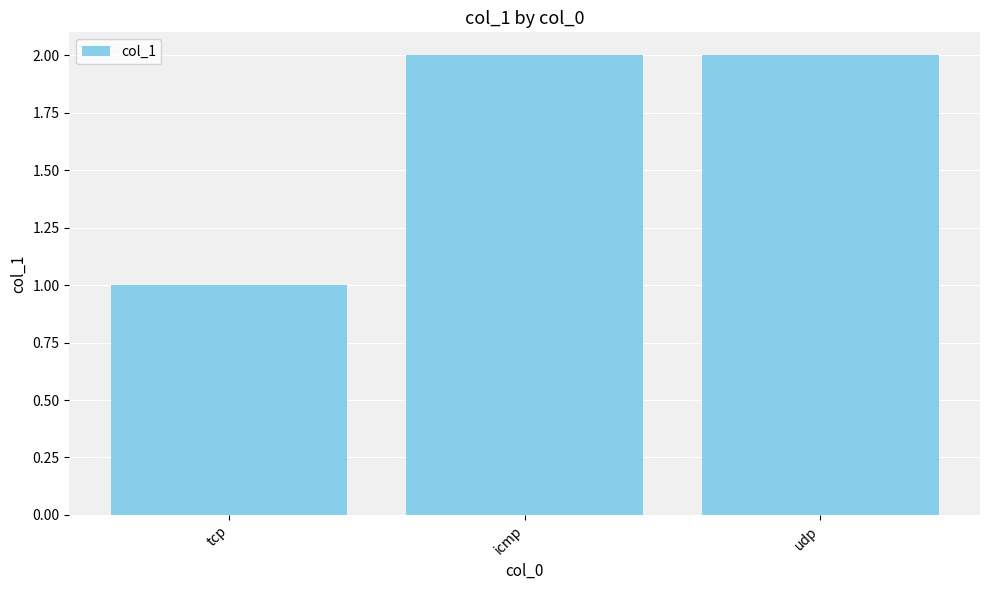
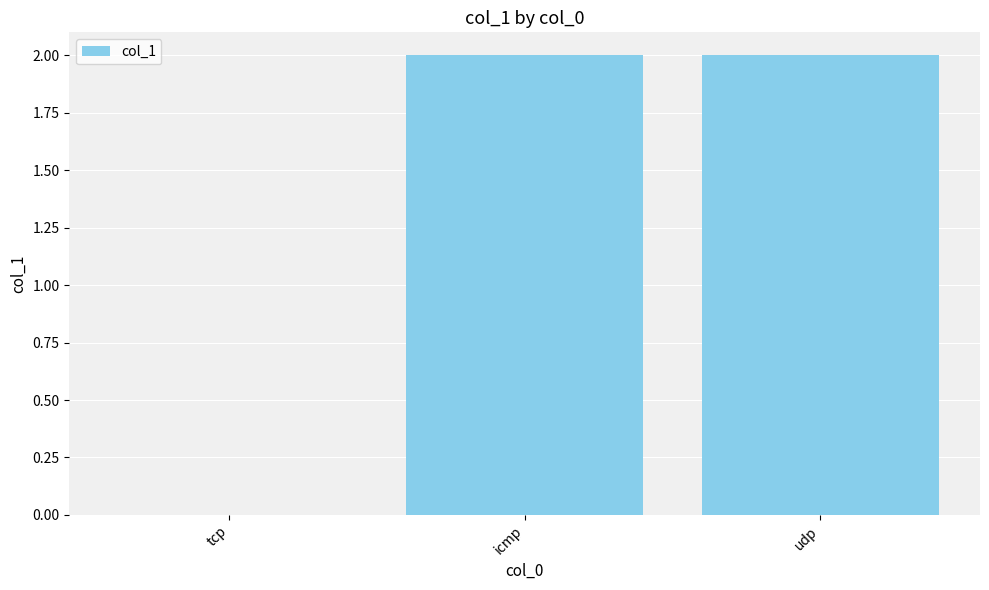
  {
-   "tcp": 1,
+   "tcp": 0,
    "icmp": 2,
    "udp": 2
  }
